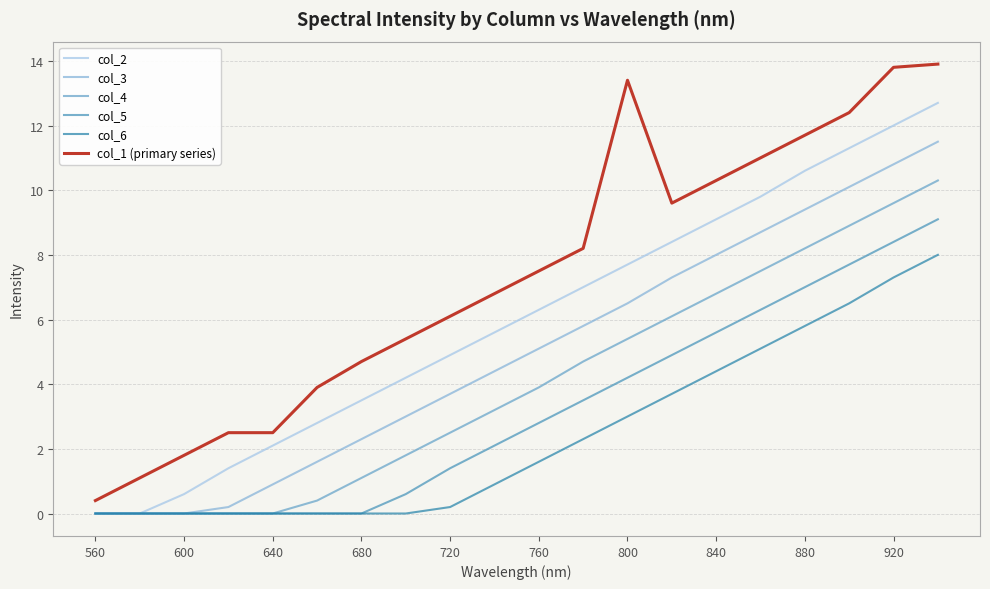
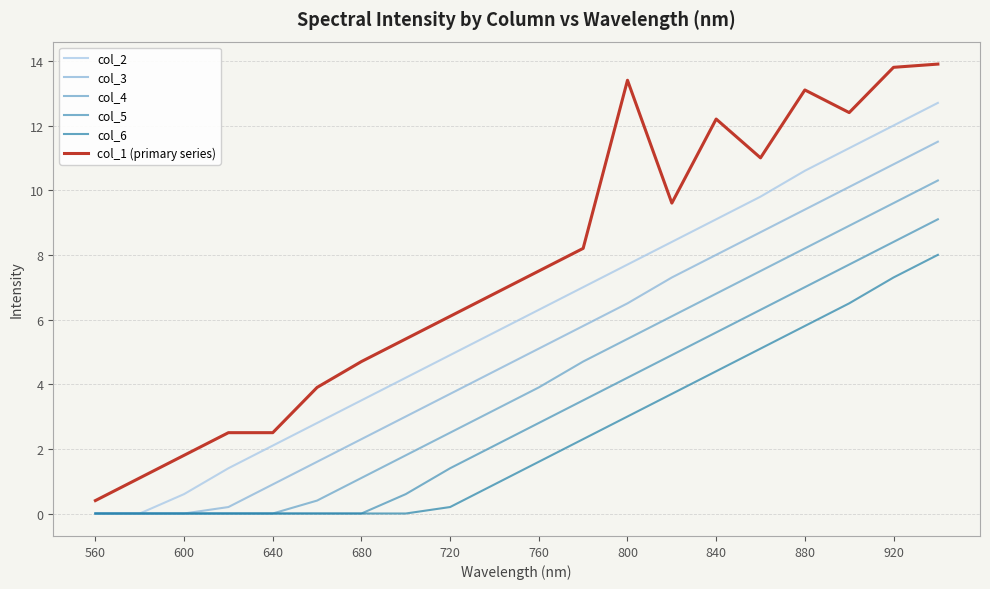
  {
    "col_1 (primary series)": {
      "560": 0.4,
      "600": 1.8,
      "640": 2.5,
      "680": 4.7,
      "720": 6.1,
      "760": 7.5,
      "800": 13.4,
-     "840": 10.3,
-     "880": 11.7,
+     "840": 12.2,
+     "880": 13.1,
      "920": 13.8
    }
  }
